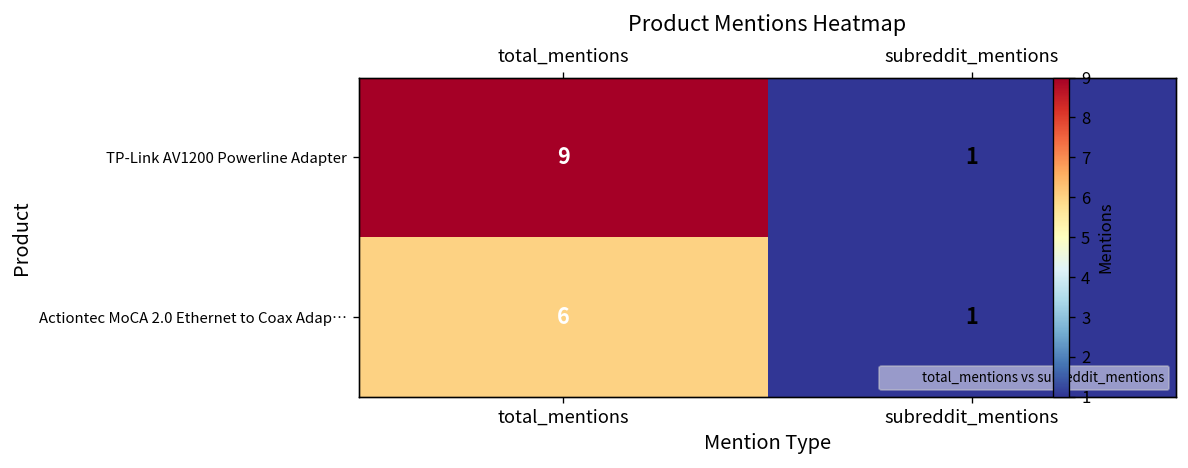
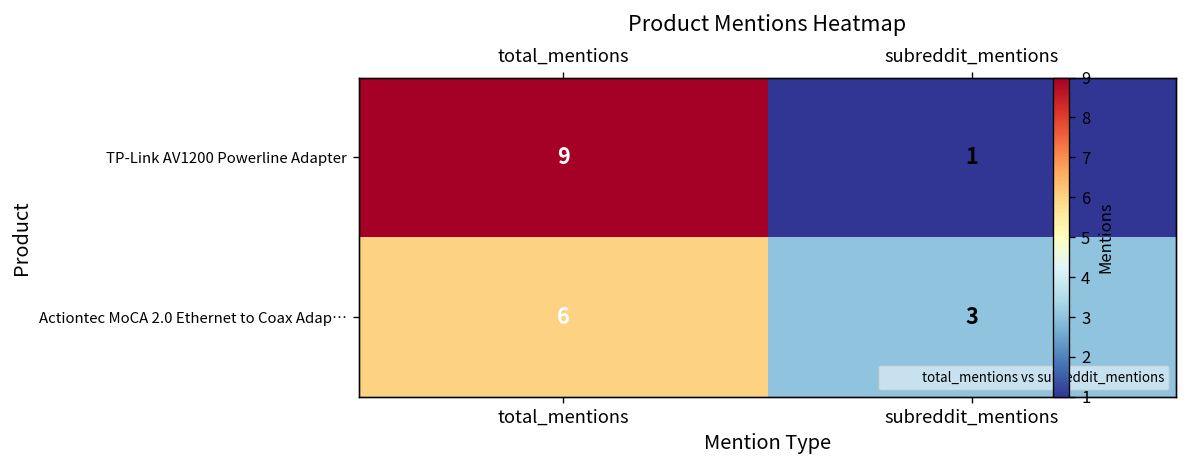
  {
    "TP-Link AV1200 Powerline Adapter": {
      "total_mentions": 9,
      "subreddit_mentions": 1
    },
    "Actiontec MoCA 2.0 Ethernet to Coax Adap…": {
      "total_mentions": 6,
-     "subreddit_mentions": 1
+     "subreddit_mentions": 3
    }
  }
